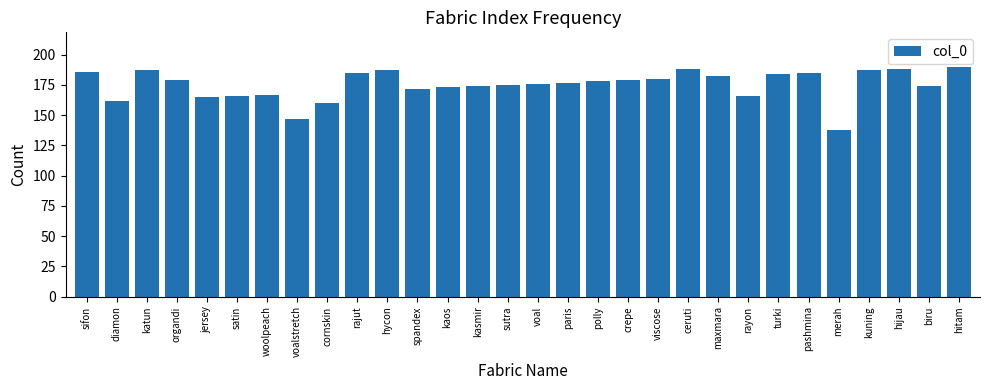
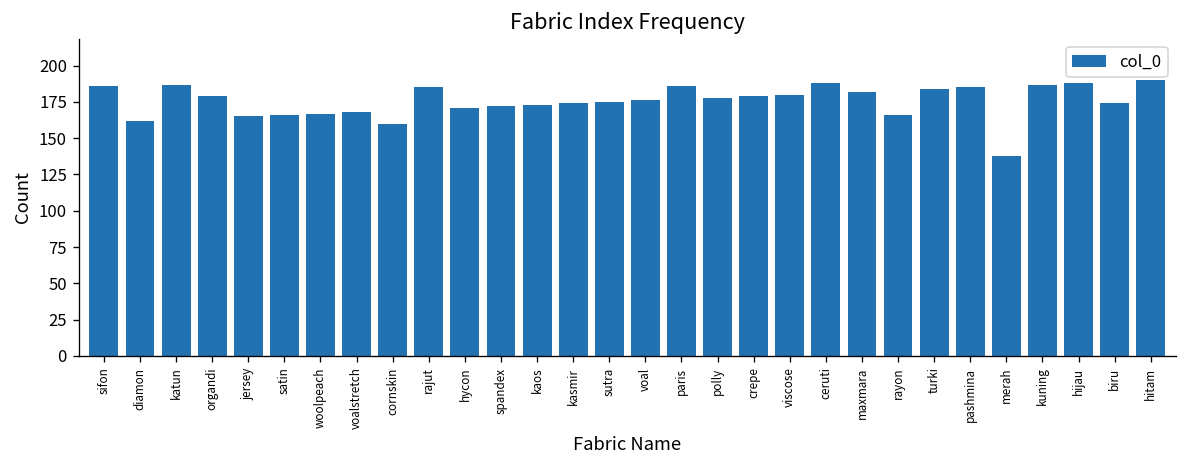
  {
    "sifon": 186,
    "diamon": 162,
    "katun": 187,
    "organdi": 179,
    "jersey": 165,
    "satin": 166,
    "woolpeach": 167,
-   "voalstretch": 147,
+   "voalstretch": 168,
    "cornskin": 160,
    "rajut": 185,
-   "hycon": 187,
+   "hycon": 171,
    "spandex": 172,
    "kaos": 173,
    "kasmir": 174,
    "sutra": 175,
    "voal": 176,
-   "paris": 177,
+   "paris": 186,
    "polly": 178,
    "crepe": 179,
    "viscose": 180,
    "ceruti": 188,
    "maxmara": 182,
    "rayon": 166,
    "turki": 184,
    "pashmina": 185,
    "merah": 138,
    "kuning": 187,
    "hijau": 188,
    "biru": 174,
    "hitam": 190
  }
